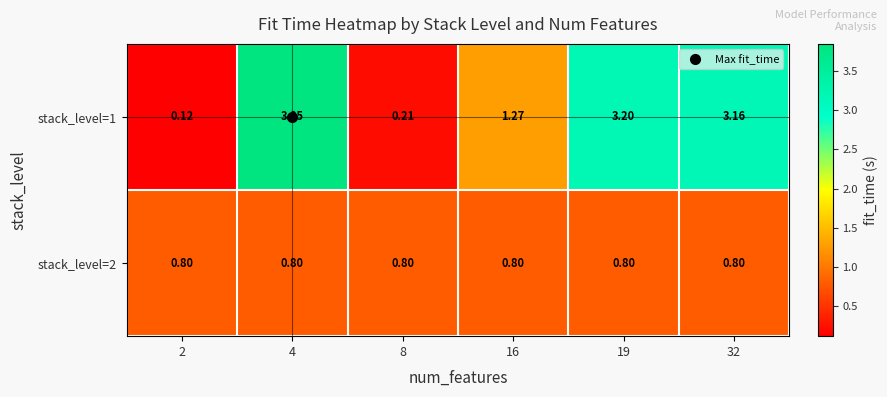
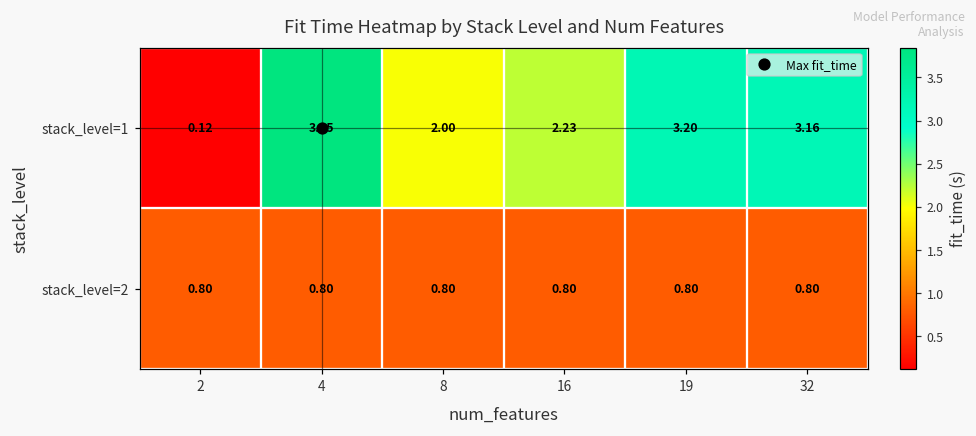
  {
    "stack_level=1": {
      "2": 0.12,
-     "8": 0.21,
-     "16": 1.27,
+     "8": 2.00,
+     "16": 2.23,
      "19": 3.20,
      "32": 3.16
    },
    "stack_level=2": {
      "2": 0.80,
      "4": 0.80,
      "8": 0.80,
      "16": 0.80,
      "19": 0.80,
      "32": 0.80
    }
  }
